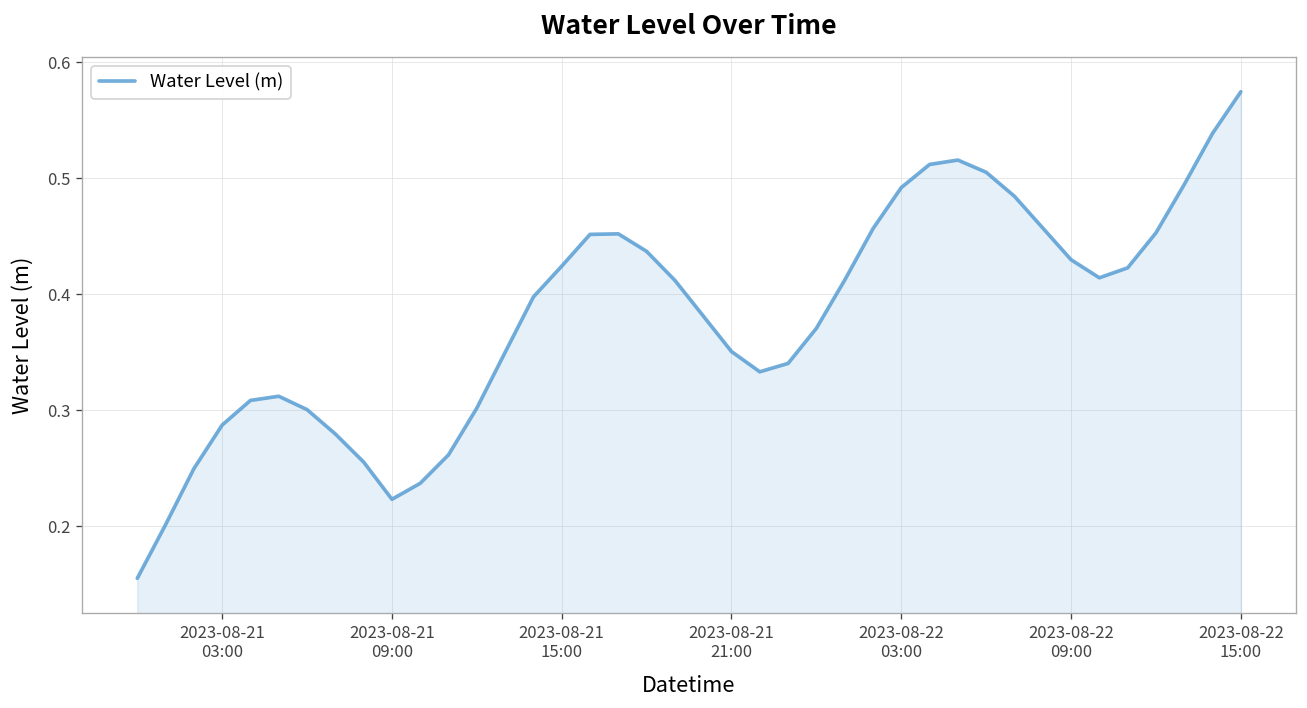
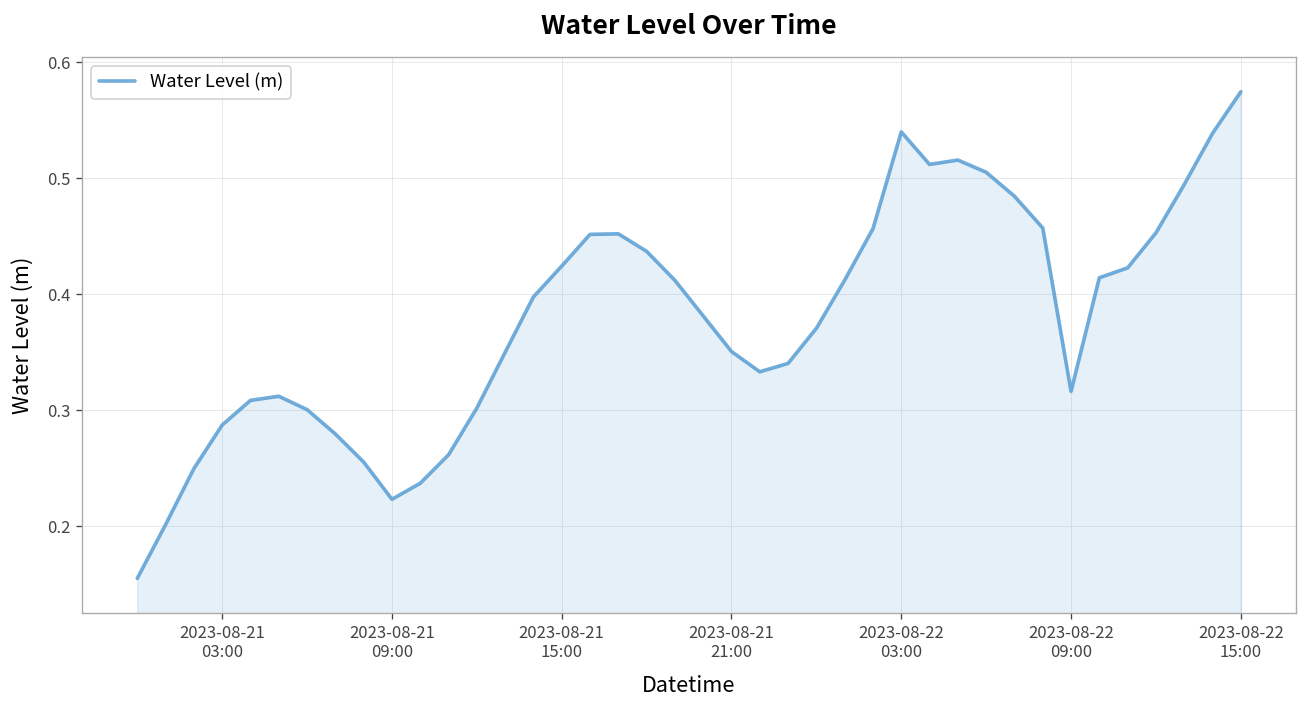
  {
    "2023-08-21 03:00": 0.29,
    "2023-08-21 09:00": 0.22,
    "2023-08-21 15:00": 0.42,
    "2023-08-21 21:00": 0.35,
-   "2023-08-22 03:00": 0.49,
-   "2023-08-22 09:00": 0.43,
+   "2023-08-22 03:00": 0.54,
+   "2023-08-22 09:00": 0.32,
    "2023-08-22 15:00": 0.57
  }
